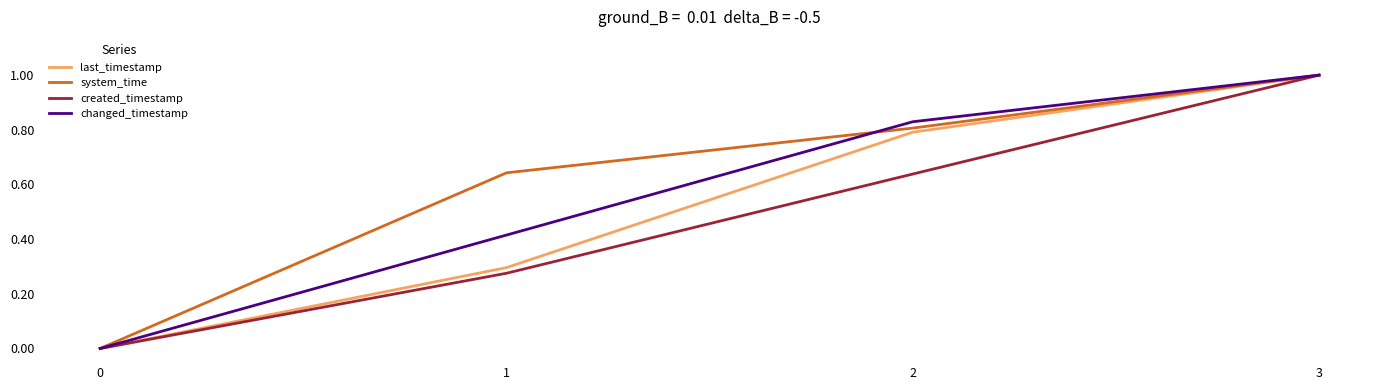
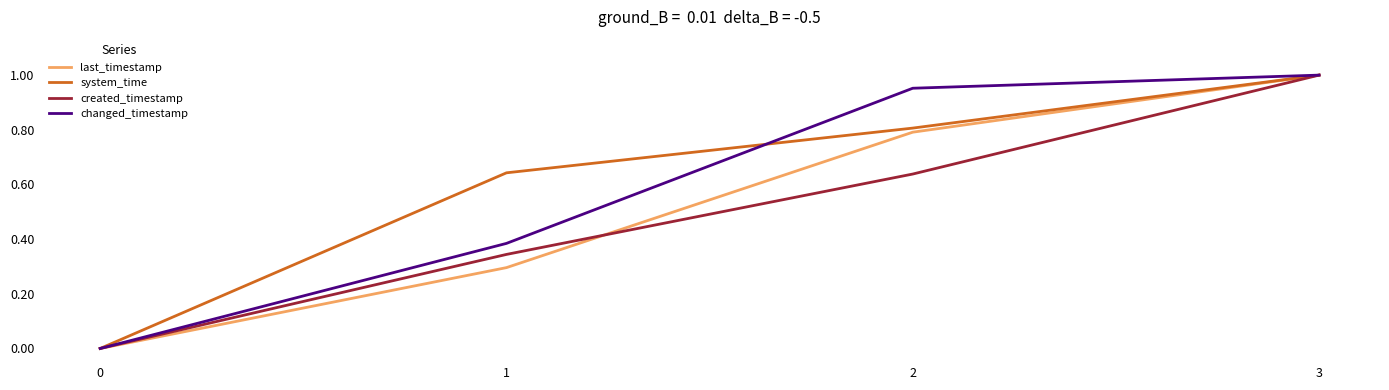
  {
    "last_timestamp": {
      "1": 0.30,
      "2": 0.79
    },
    "system_time": {
      "1": 0.64,
      "2": 0.81
    },
    "created_timestamp": {
-     "1": 0.28,
+     "1": 0.34,
      "2": 0.64
    },
    "changed_timestamp": {
-     "1": 0.41,
-     "2": 0.83
+     "1": 0.38,
+     "2": 0.95
    }
  }
